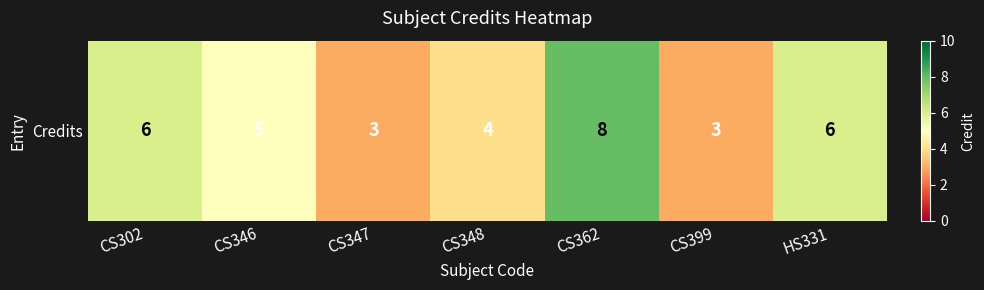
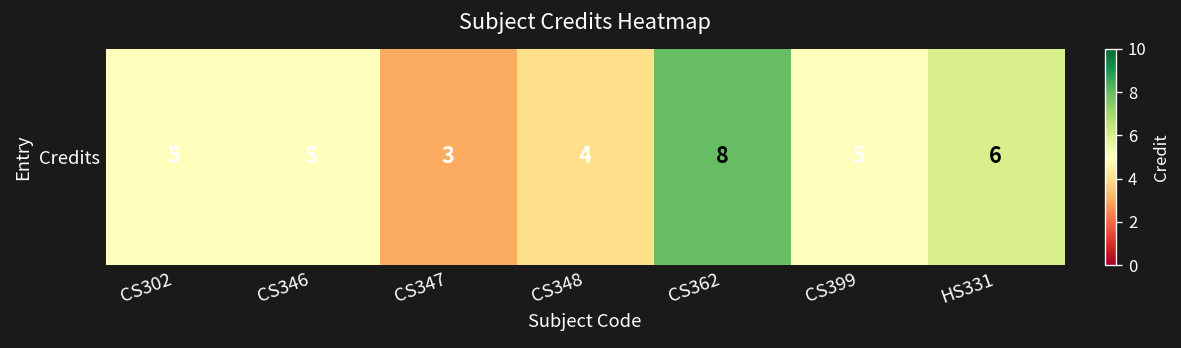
  {
    "Credits": {
-     "CS302": 6,
+     "CS302": 5,
      "CS346": 5,
      "CS347": 3,
      "CS348": 4,
      "CS362": 8,
-     "CS399": 3,
+     "CS399": 5,
      "HS331": 6
    }
  }
